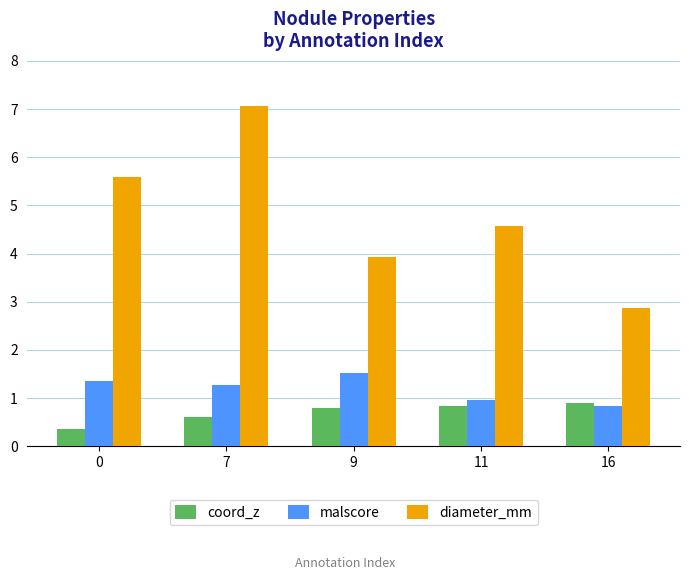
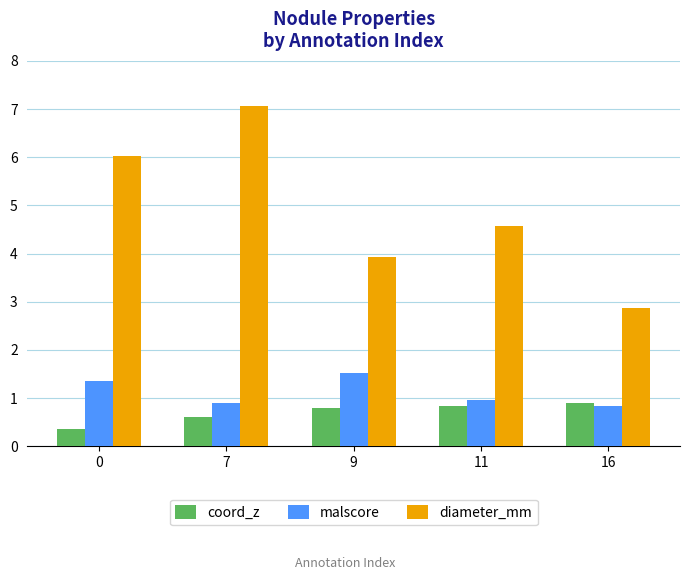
  {
    "coord_z": {
      "0": 0.4,
      "7": 0.6,
      "9": 0.8,
      "11": 0.8,
      "16": 0.9
    },
    "malscore": {
      "0": 1.4,
-     "7": 1.3,
+     "7": 0.9,
      "9": 1.5,
      "11": 1.0,
      "16": 0.8
    },
    "diameter_mm": {
-     "0": 5.6,
+     "0": 6.0,
      "7": 7.1,
      "9": 3.9,
      "11": 4.6,
      "16": 2.9
    }
  }
